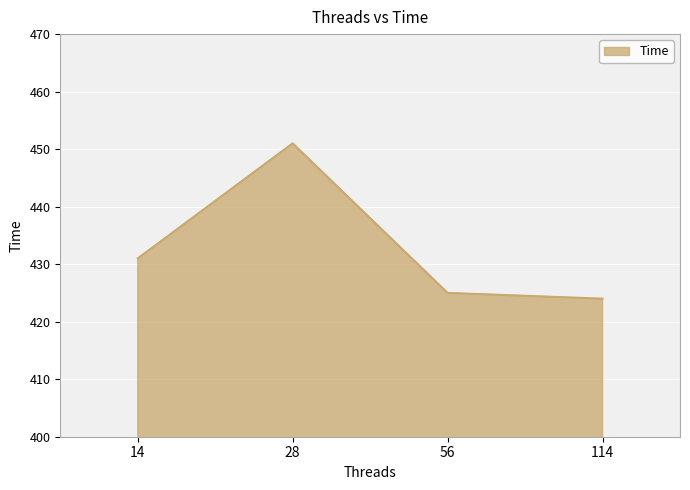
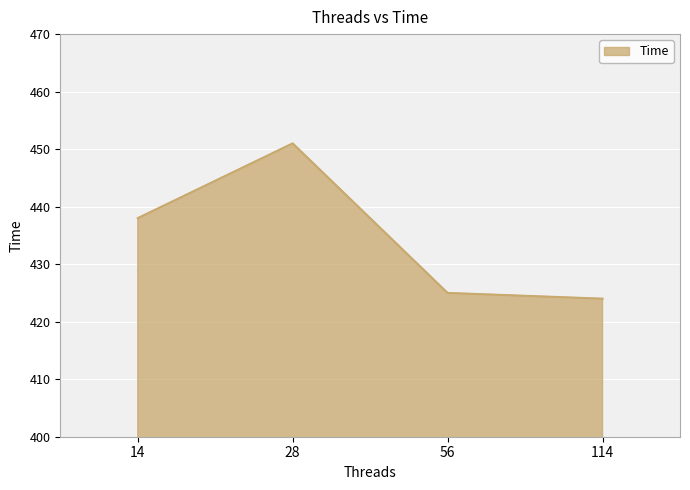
  {
-   "14": 431,
+   "14": 438,
    "28": 451,
    "56": 425,
    "114": 424
  }
